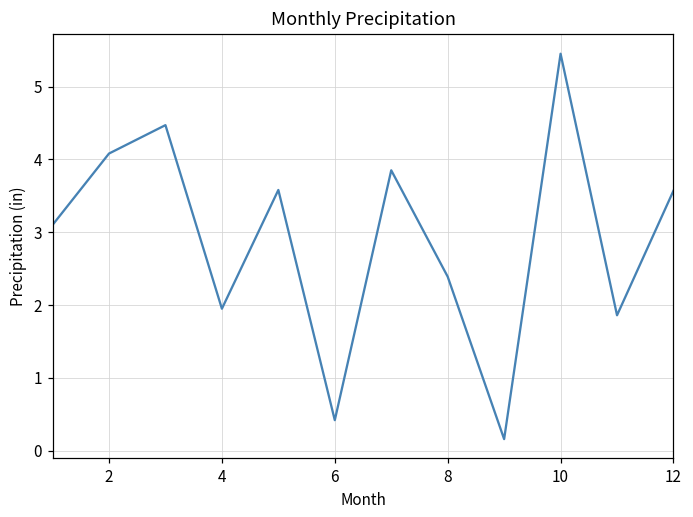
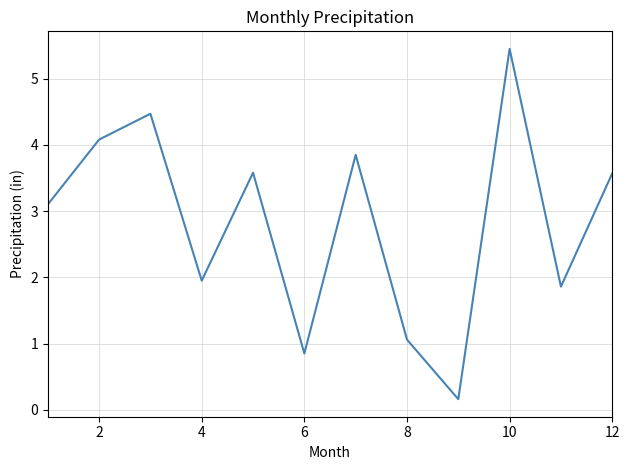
  {
    "2": 4.1,
    "4": 2.0,
-   "6": 0.4,
-   "8": 2.4,
+   "6": 0.9,
+   "8": 1.1,
    "10": 5.5,
    "12": 3.6
  }
